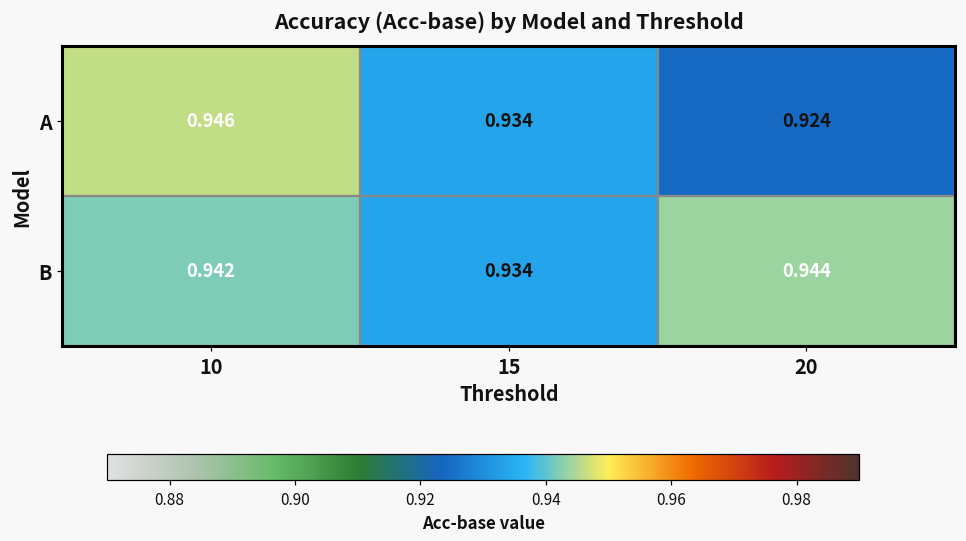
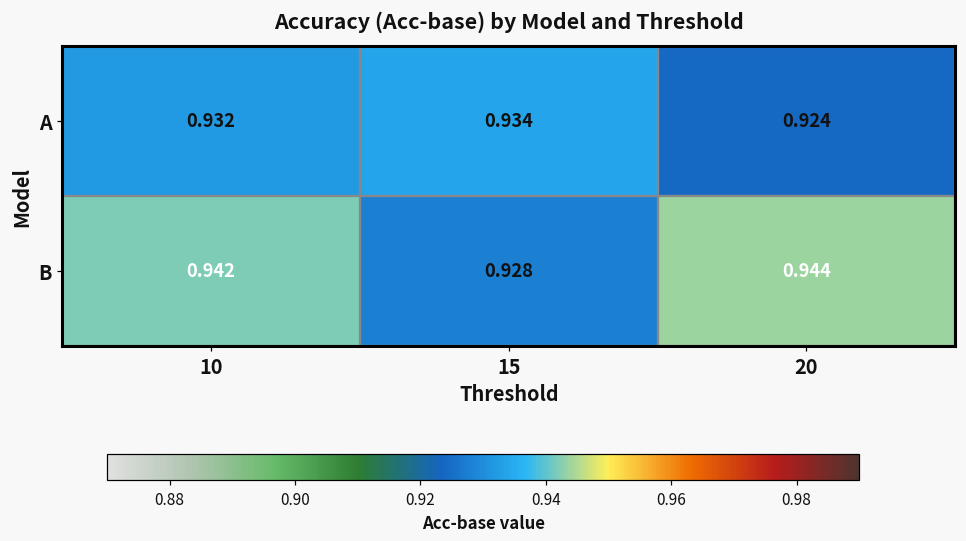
  {
    "A": {
-     "10": 0.946,
+     "10": 0.932,
      "15": 0.934,
      "20": 0.924
    },
    "B": {
      "10": 0.942,
-     "15": 0.934,
+     "15": 0.928,
      "20": 0.944
    }
  }
